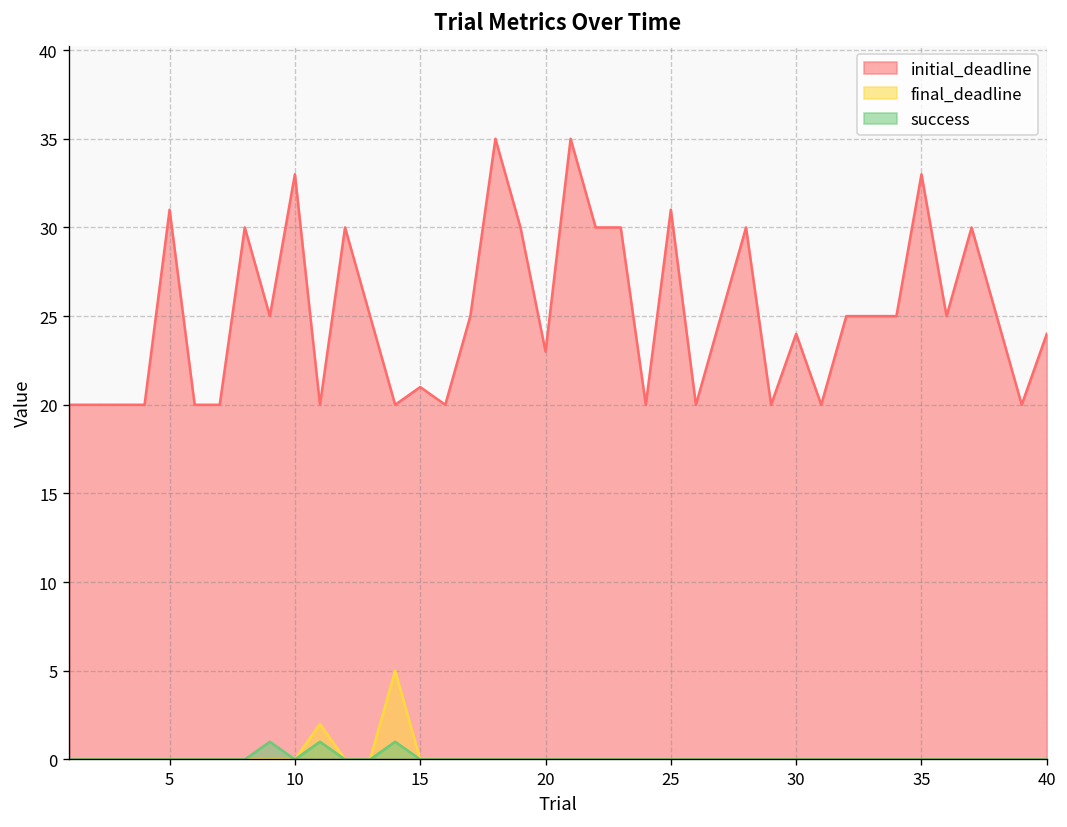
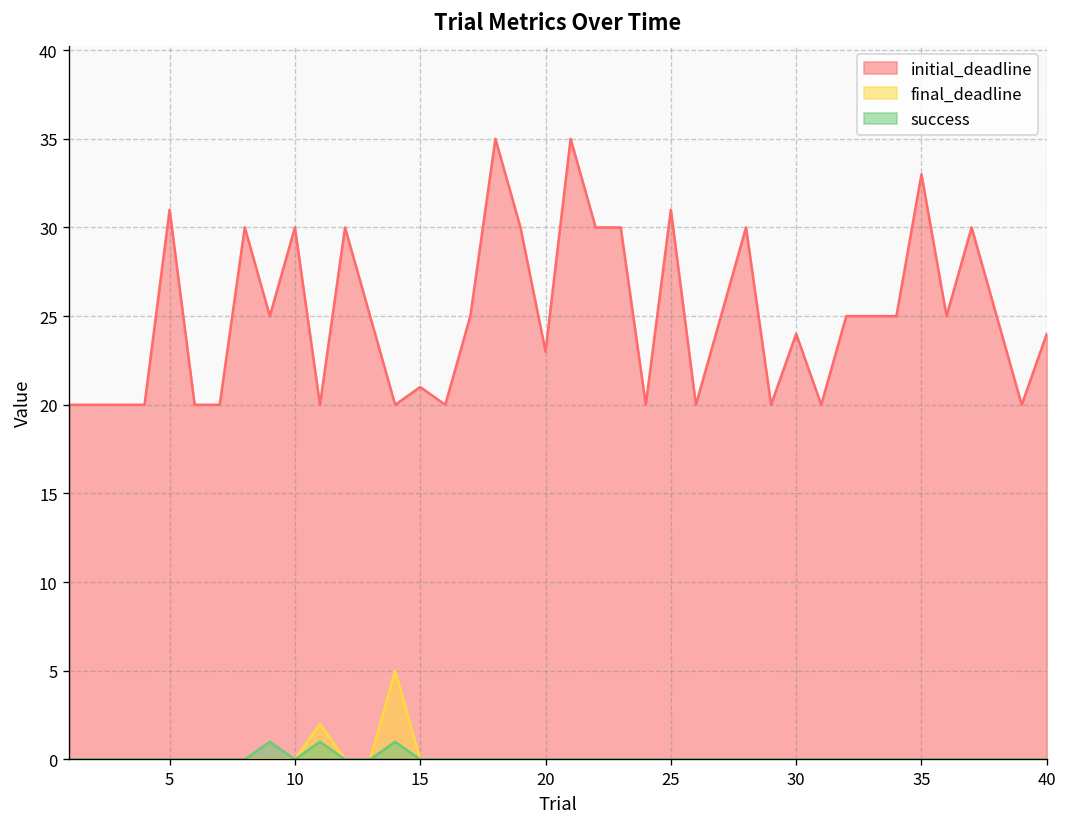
  {
    "initial_deadline": {
      "5": 31,
-     "10": 33,
+     "10": 30,
      "15": 21,
      "20": 23,
      "25": 31,
      "30": 24,
      "35": 33,
      "40": 24
    }
  }
